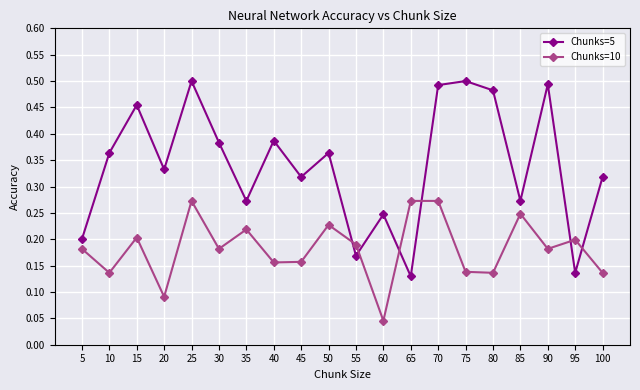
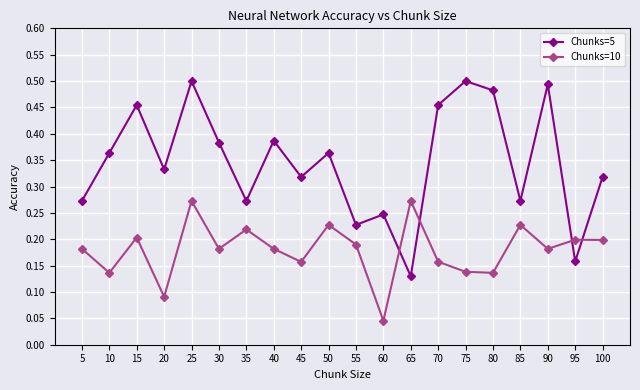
  {
    "Chunks=5": {
-     "5": 0.20,
+     "5": 0.27,
      "10": 0.36,
      "15": 0.45,
      "20": 0.33,
      "25": 0.50,
      "30": 0.38,
      "35": 0.27,
      "40": 0.39,
      "45": 0.32,
      "50": 0.36,
-     "55": 0.17,
+     "55": 0.23,
      "60": 0.25,
      "65": 0.13,
-     "70": 0.49,
+     "70": 0.45,
      "75": 0.50,
      "80": 0.48,
      "85": 0.27,
      "90": 0.49,
-     "95": 0.14,
+     "95": 0.16,
      "100": 0.32
    },
    "Chunks=10": {
      "5": 0.18,
      "10": 0.14,
      "15": 0.20,
      "20": 0.09,
      "25": 0.27,
      "30": 0.18,
      "35": 0.22,
-     "40": 0.16,
+     "40": 0.18,
      "45": 0.16,
      "50": 0.23,
      "55": 0.19,
      "60": 0.05,
      "65": 0.27,
-     "70": 0.27,
+     "70": 0.16,
      "75": 0.14,
      "80": 0.14,
-     "85": 0.25,
+     "85": 0.23,
      "90": 0.18,
      "95": 0.20,
-     "100": 0.14
+     "100": 0.20
    }
  }
